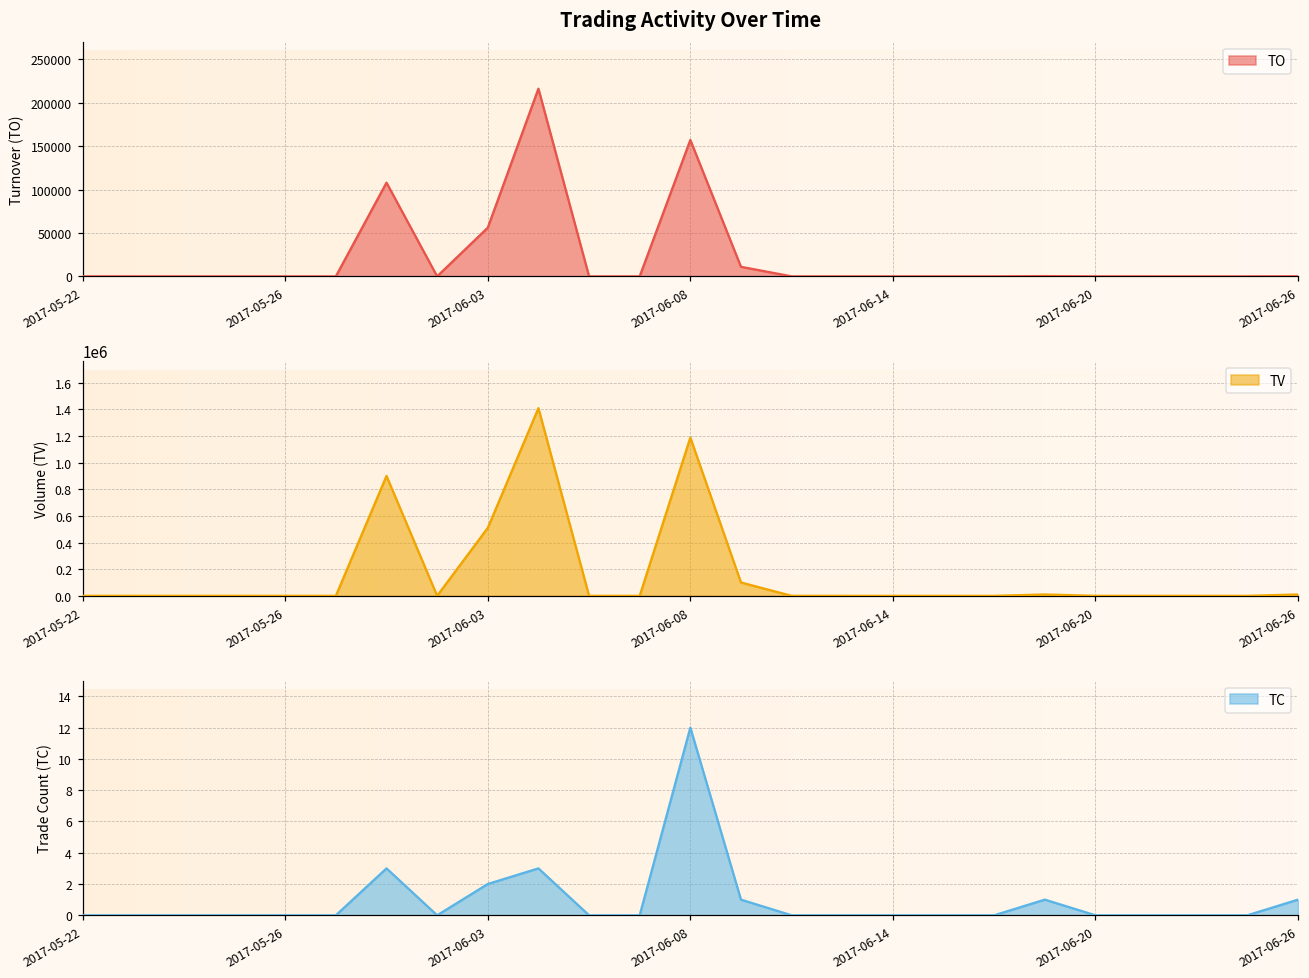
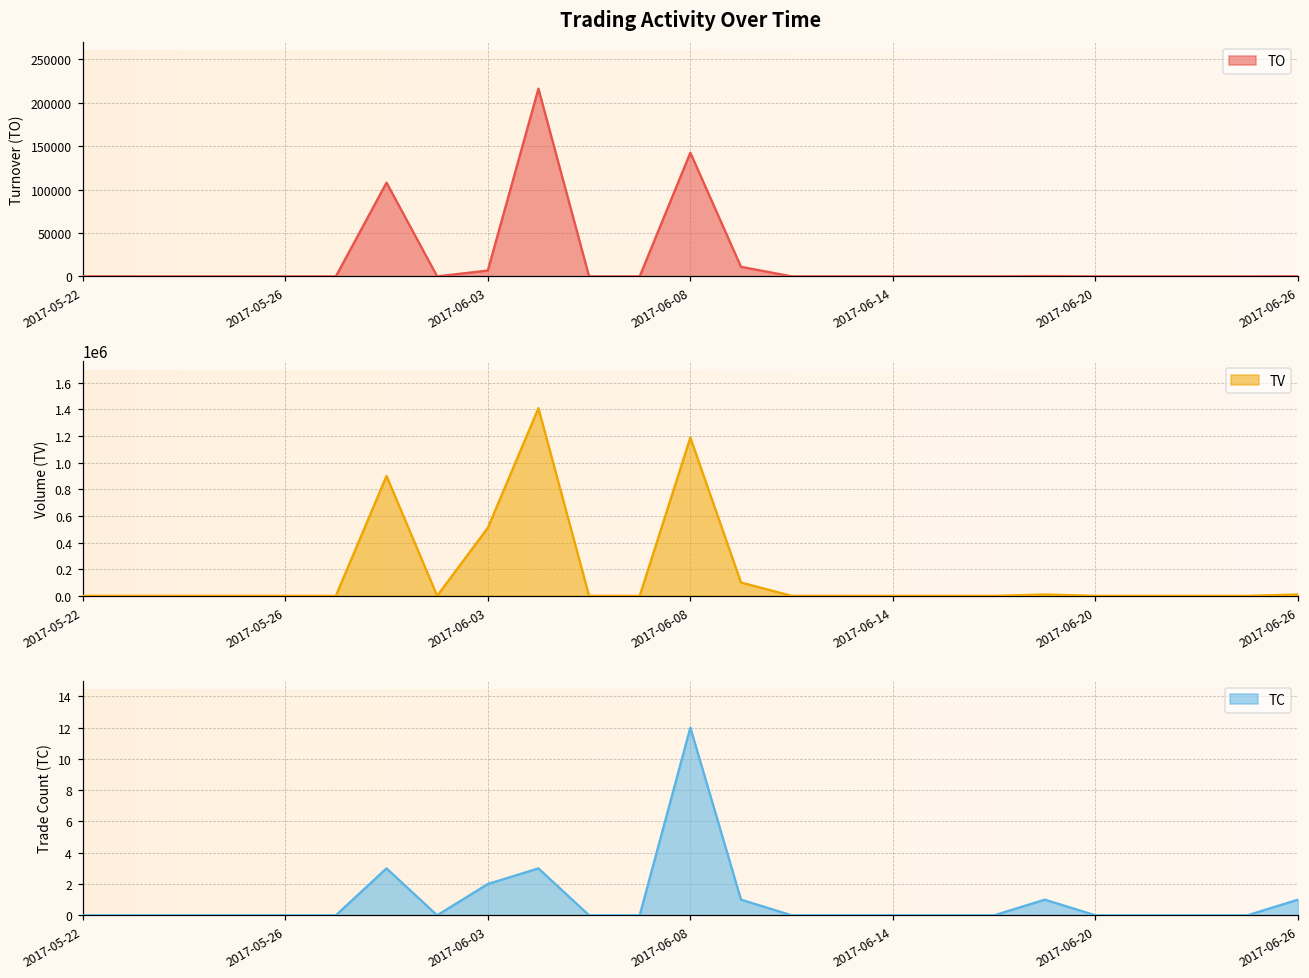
  {
    "Trading Activity Over Time": {
      "2017-05-22": 0,
      "2017-05-26": 0,
-     "2017-06-03": 60000,
-     "2017-06-08": 160000,
+     "2017-06-03": 10000,
+     "2017-06-08": 140000,
      "2017-06-14": 0,
      "2017-06-20": 0,
      "2017-06-26": 0
    }
  }
